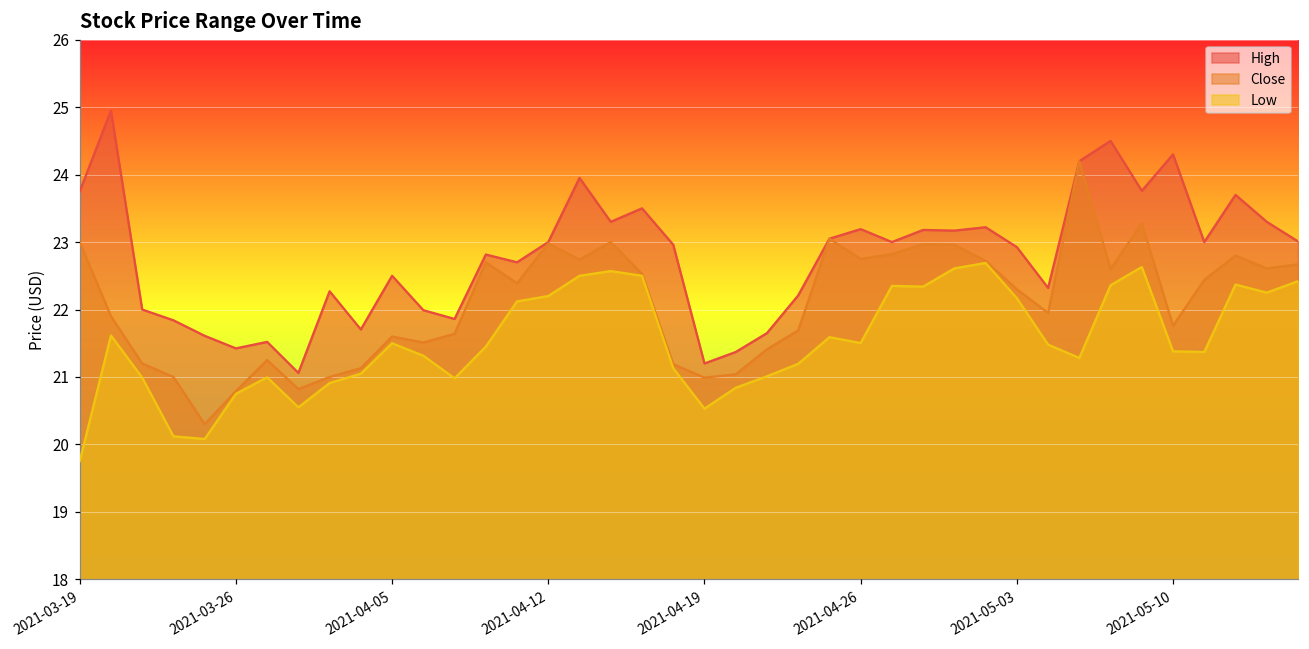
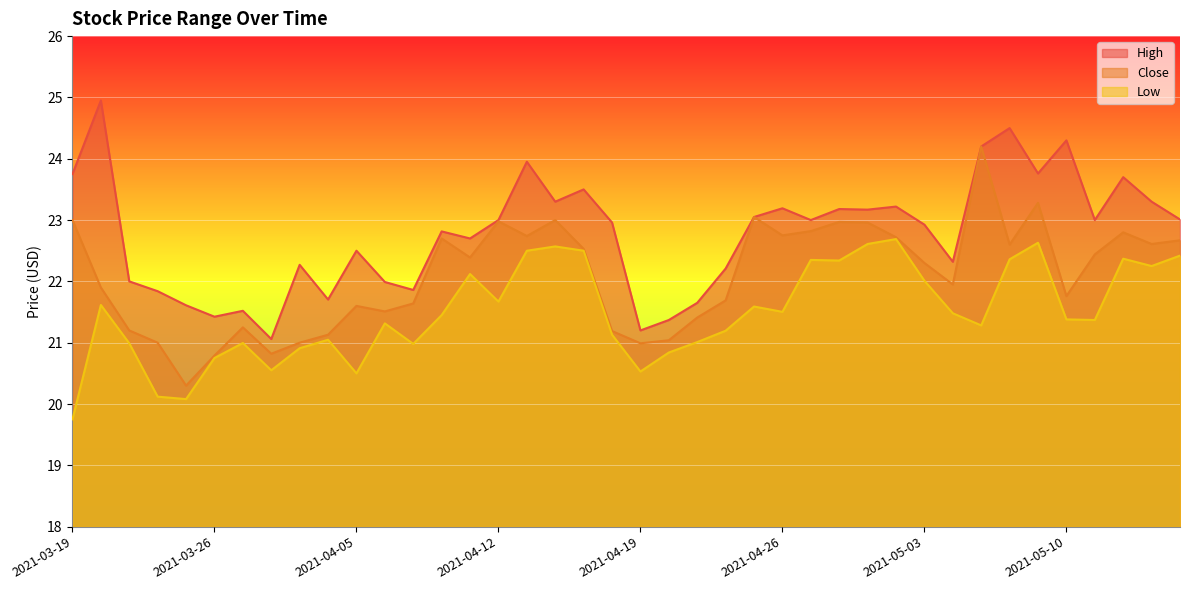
  {
    "Low": {
      "2021-03-19": 19.8,
-     "2021-04-05": 21.5,
-     "2021-04-12": 22.2,
+     "2021-04-05": 20.5,
+     "2021-04-12": 21.7,
      "2021-04-19": 20.5,
      "2021-04-26": 21.5,
-     "2021-05-03": 22.2,
+     "2021-05-03": 22.0,
      "2021-05-10": 21.4
    }
  }
